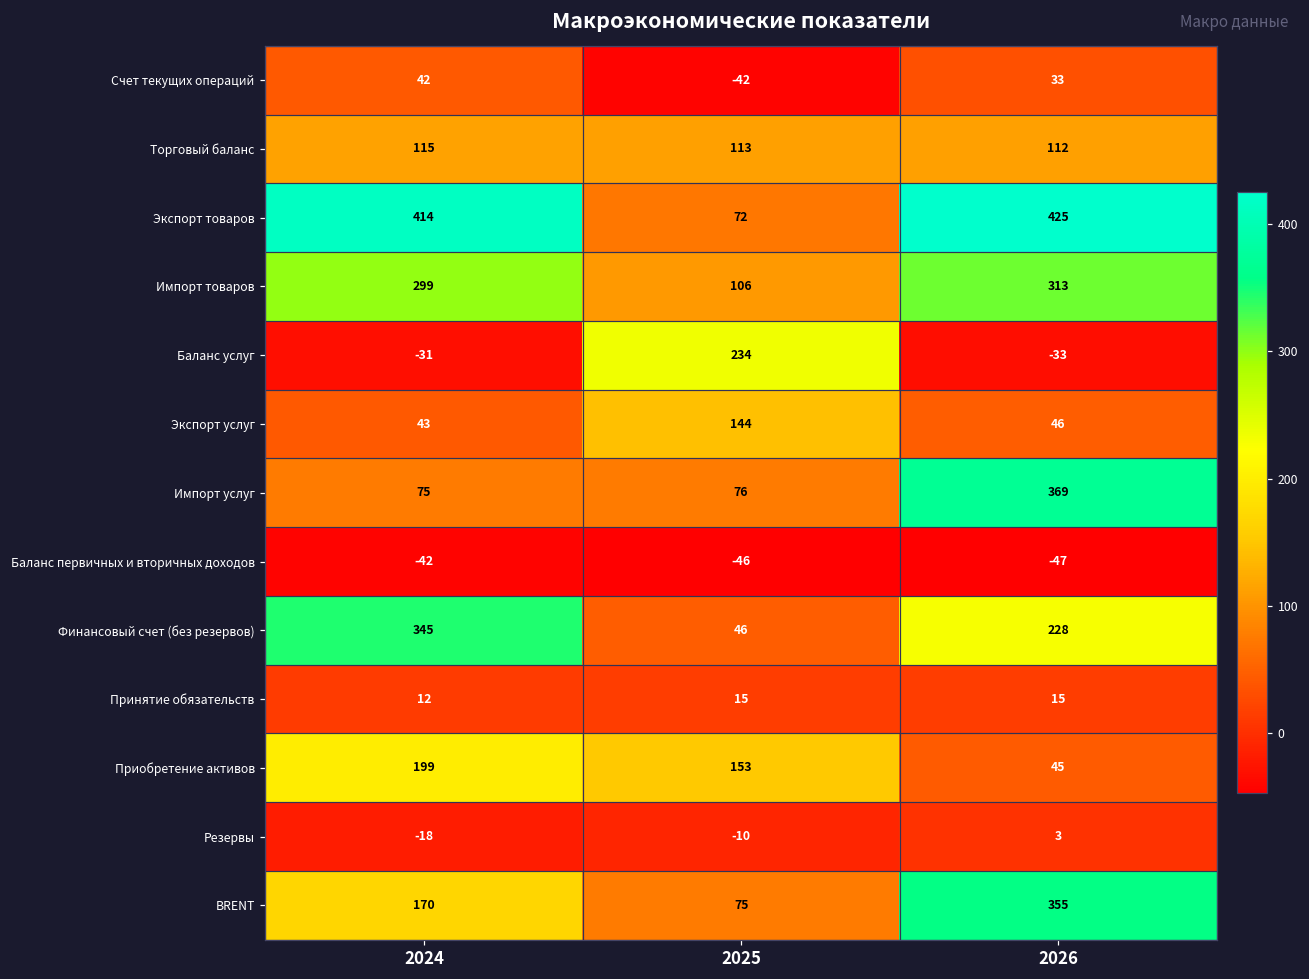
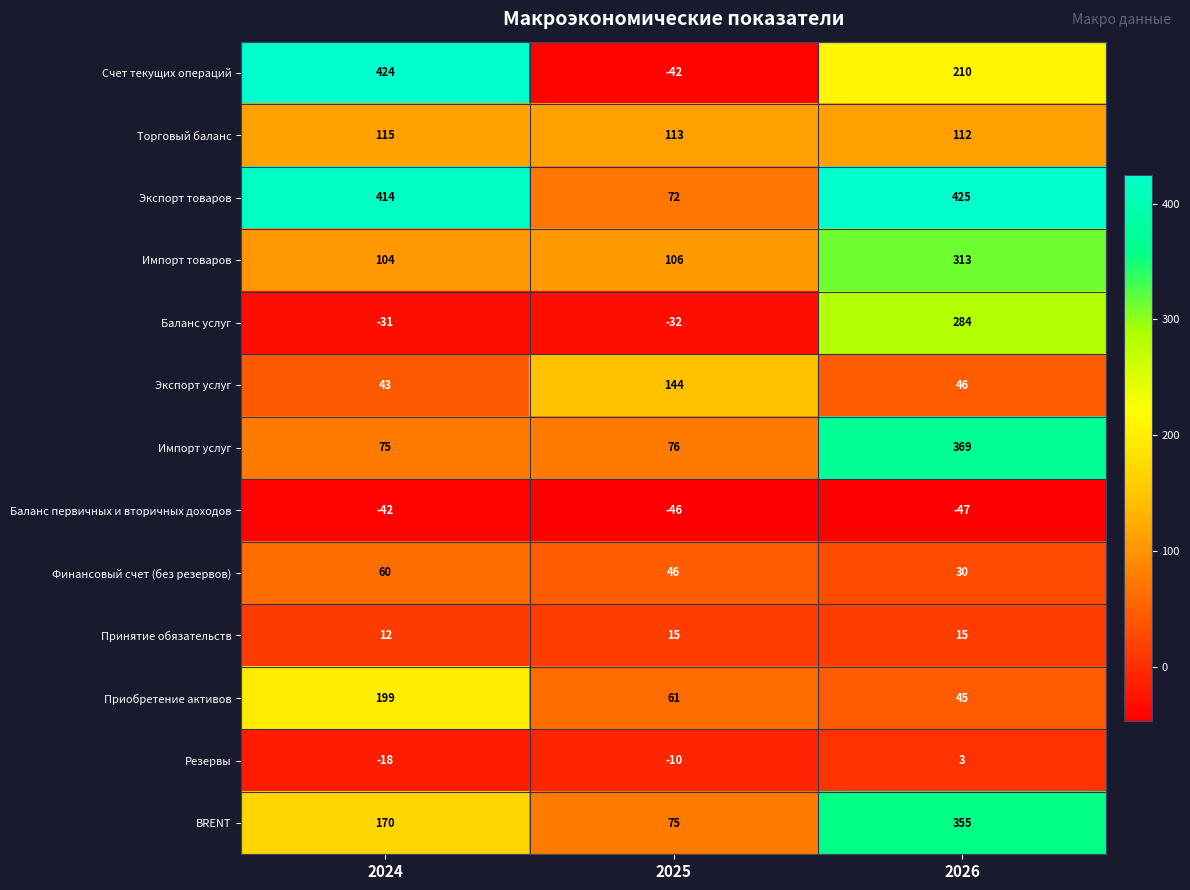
  {
    "Счет текущих операций": {
-     "2024": 42,
+     "2024": 424,
      "2025": -42,
-     "2026": 33
+     "2026": 210
    },
    "Торговый баланс": {
      "2024": 115,
      "2025": 113,
      "2026": 112
    },
    "Экспорт товаров": {
      "2024": 414,
      "2025": 72,
      "2026": 425
    },
    "Импорт товаров": {
-     "2024": 299,
+     "2024": 104,
      "2025": 106,
      "2026": 313
    },
    "Баланс услуг": {
      "2024": -31,
-     "2025": 234,
-     "2026": -33
+     "2025": -32,
+     "2026": 284
    },
    "Экспорт услуг": {
      "2024": 43,
      "2025": 144,
      "2026": 46
    },
    "Импорт услуг": {
      "2024": 75,
      "2025": 76,
      "2026": 369
    },
    "Баланс первичных и вторичных доходов": {
      "2024": -42,
      "2025": -46,
      "2026": -47
    },
    "Финансовый счет (без резервов)": {
-     "2024": 345,
+     "2024": 60,
      "2025": 46,
-     "2026": 228
+     "2026": 30
    },
    "Принятие обязательств": {
      "2024": 12,
      "2025": 15,
      "2026": 15
    },
    "Приобретение активов": {
      "2024": 199,
-     "2025": 153,
+     "2025": 61,
      "2026": 45
    },
    "Резервы": {
      "2024": -18,
      "2025": -10,
      "2026": 3
    },
    "BRENT": {
      "2024": 170,
      "2025": 75,
      "2026": 355
    }
  }
